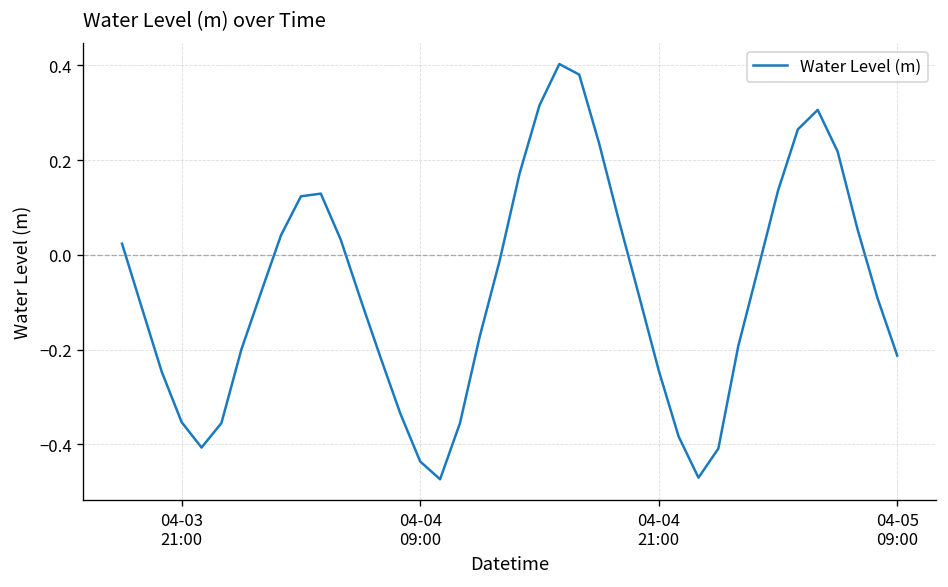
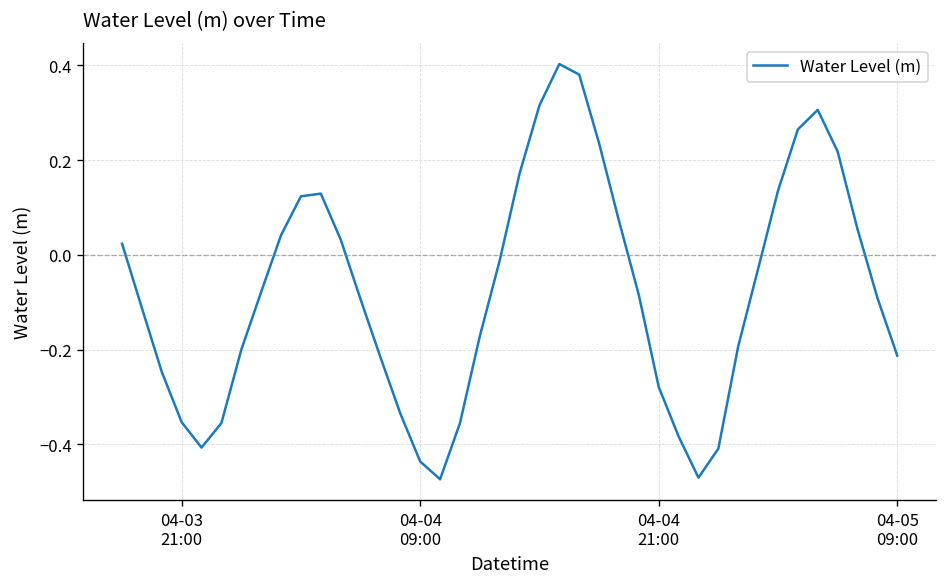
  {
    "04-03 21:00": -0.35,
    "04-04 09:00": -0.44,
-   "04-04 21:00": -0.24,
+   "04-04 21:00": -0.28,
    "04-05 09:00": -0.21
  }
